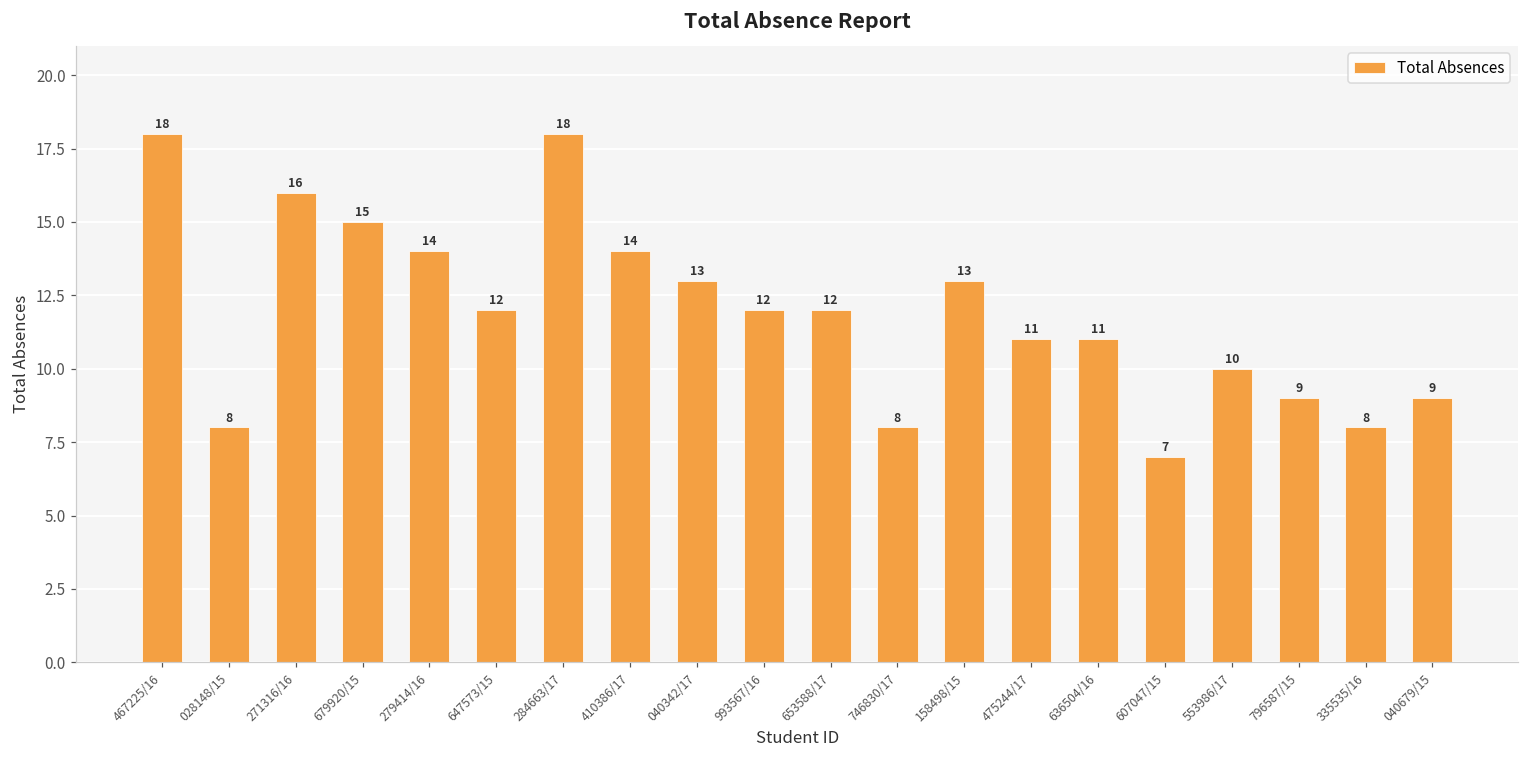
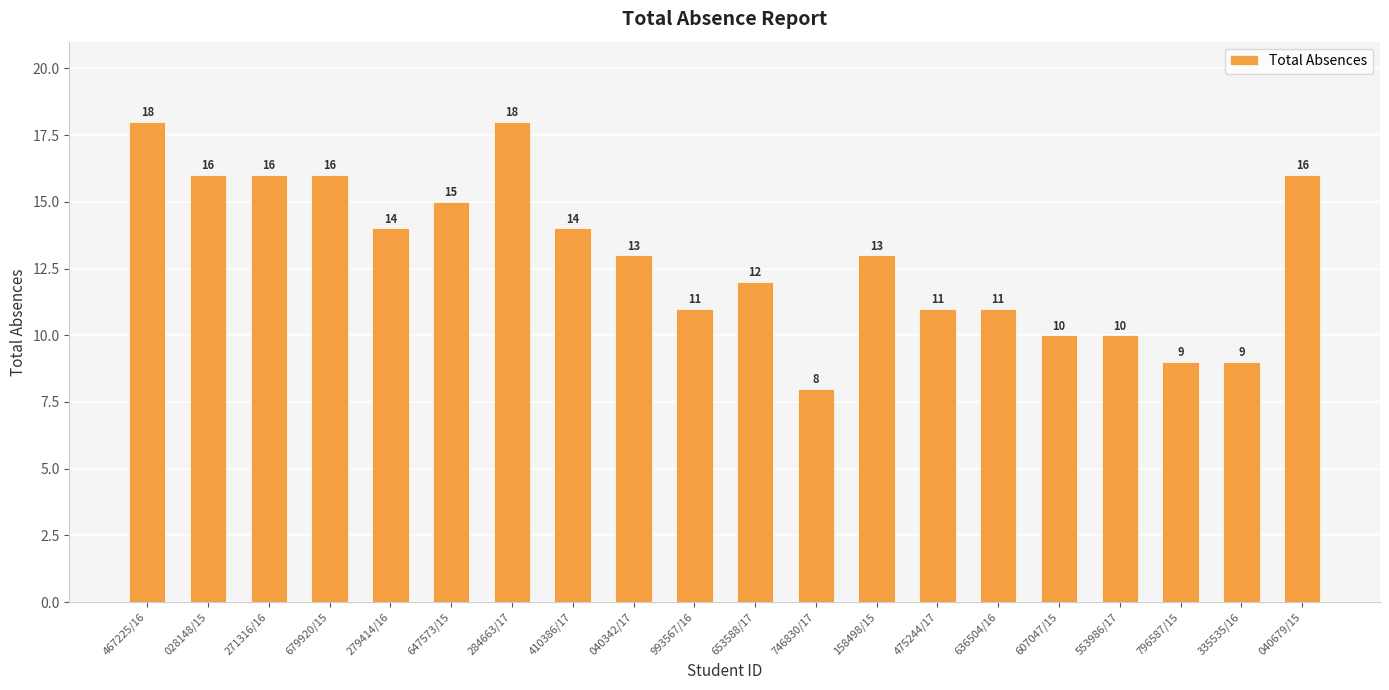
  {
    "467225/16": 18,
-   "028148/15": 8,
+   "028148/15": 16,
    "271316/16": 16,
-   "679920/15": 15,
+   "679920/15": 16,
    "279414/16": 14,
-   "647573/15": 12,
+   "647573/15": 15,
    "284663/17": 18,
    "410386/17": 14,
    "040342/17": 13,
-   "993567/16": 12,
+   "993567/16": 11,
    "653588/17": 12,
    "746830/17": 8,
    "158498/15": 13,
    "475244/17": 11,
    "636504/16": 11,
-   "607047/15": 7,
+   "607047/15": 10,
    "553986/17": 10,
    "796587/15": 9,
-   "335535/16": 8,
-   "040679/15": 9
+   "335535/16": 9,
+   "040679/15": 16
  }
